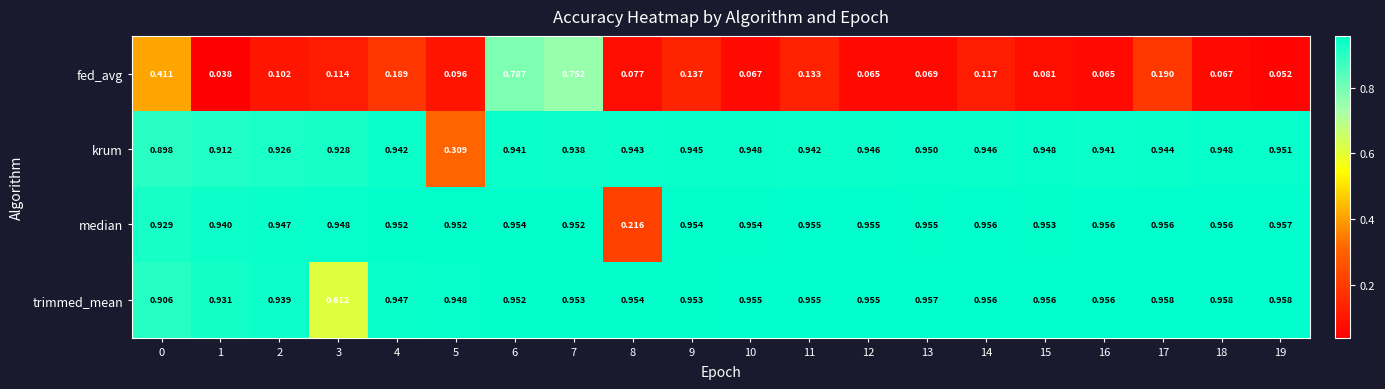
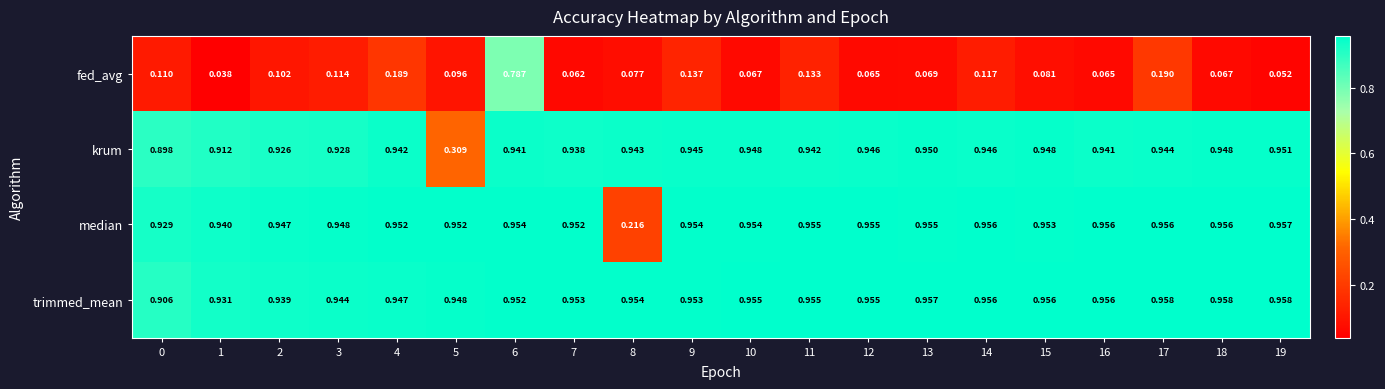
  {
    "fed_avg": {
-     "0": 0.411,
+     "0": 0.110,
      "1": 0.038,
      "2": 0.102,
      "3": 0.114,
      "4": 0.189,
      "5": 0.096,
      "6": 0.787,
-     "7": 0.752,
+     "7": 0.062,
      "8": 0.077,
      "9": 0.137,
      "10": 0.067,
      "11": 0.133,
      "12": 0.065,
      "13": 0.069,
      "14": 0.117,
      "15": 0.081,
      "16": 0.065,
      "17": 0.190,
      "18": 0.067,
      "19": 0.052
    },
    "krum": {
      "0": 0.898,
      "1": 0.912,
      "2": 0.926,
      "3": 0.928,
      "4": 0.942,
      "5": 0.309,
      "6": 0.941,
      "7": 0.938,
      "8": 0.943,
      "9": 0.945,
      "10": 0.948,
      "11": 0.942,
      "12": 0.946,
      "13": 0.950,
      "14": 0.946,
      "15": 0.948,
      "16": 0.941,
      "17": 0.944,
      "18": 0.948,
      "19": 0.951
    },
    "median": {
      "0": 0.929,
      "1": 0.940,
      "2": 0.947,
      "3": 0.948,
      "4": 0.952,
      "5": 0.952,
      "6": 0.954,
      "7": 0.952,
      "8": 0.216,
      "9": 0.954,
      "10": 0.954,
      "11": 0.955,
      "12": 0.955,
      "13": 0.955,
      "14": 0.956,
      "15": 0.953,
      "16": 0.956,
      "17": 0.956,
      "18": 0.956,
      "19": 0.957
    },
    "trimmed_mean": {
      "0": 0.906,
      "1": 0.931,
      "2": 0.939,
-     "3": 0.612,
+     "3": 0.944,
      "4": 0.947,
      "5": 0.948,
      "6": 0.952,
      "7": 0.953,
      "8": 0.954,
      "9": 0.953,
      "10": 0.955,
      "11": 0.955,
      "12": 0.955,
      "13": 0.957,
      "14": 0.956,
      "15": 0.956,
      "16": 0.956,
      "17": 0.958,
      "18": 0.958,
      "19": 0.958
    }
  }
